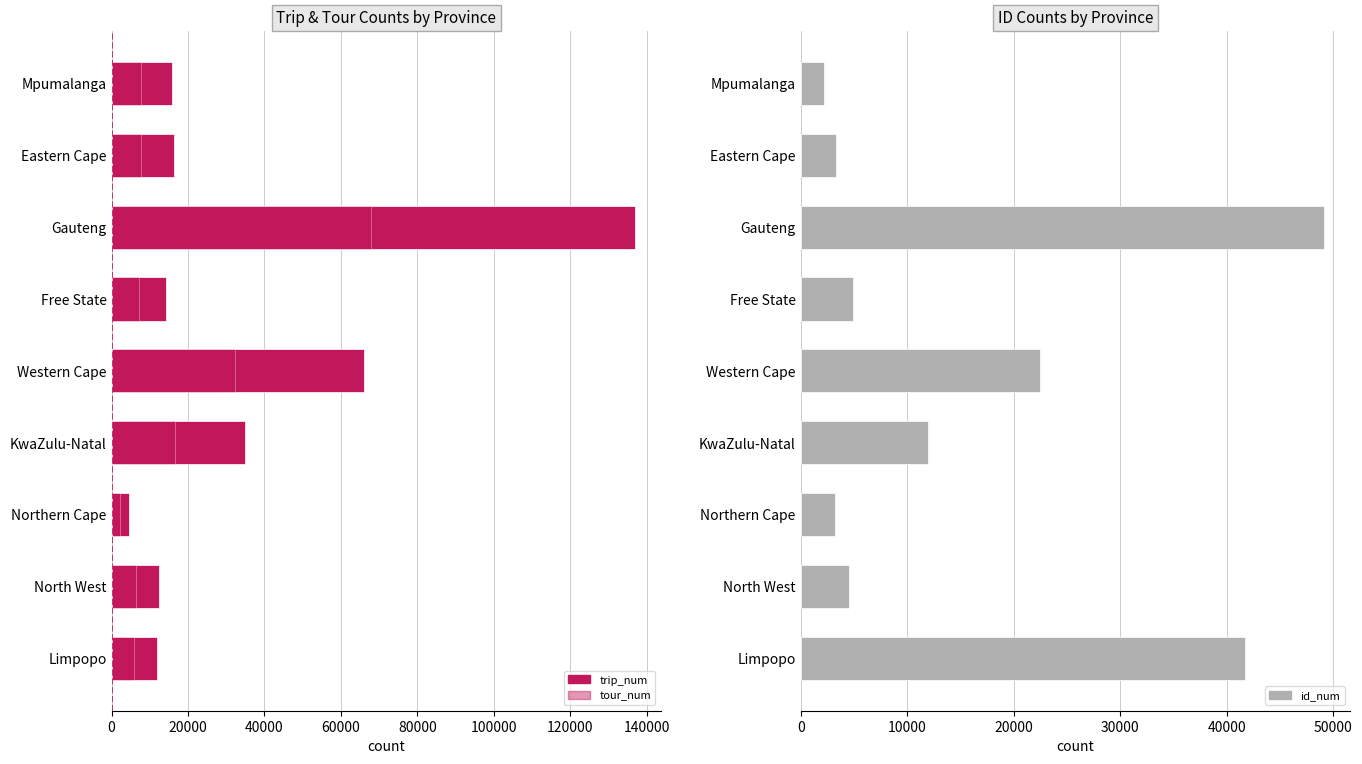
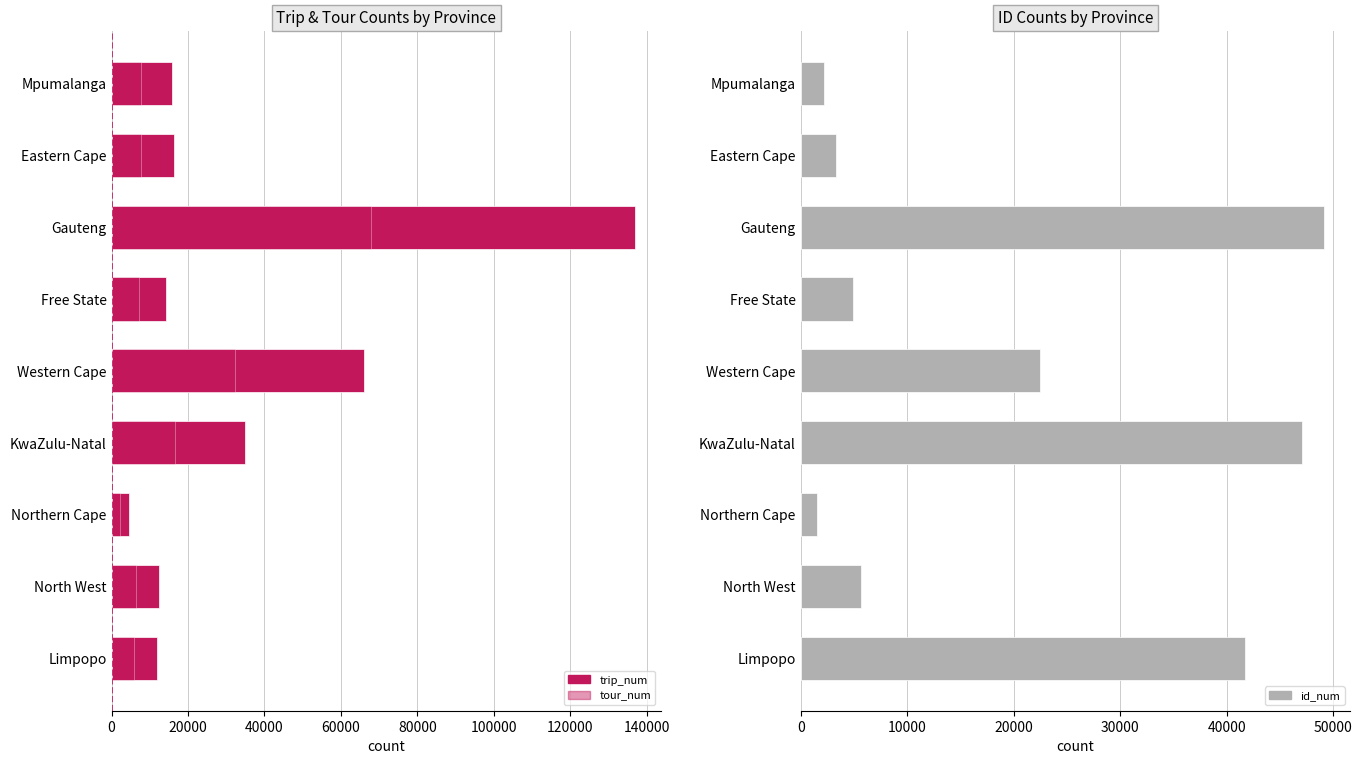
  {
    "ID Counts by Province": {
      "Mpumalanga": 2200,
      "Eastern Cape": 3300,
      "Gauteng": 49100,
      "Free State": 4900,
      "Western Cape": 22500,
-     "KwaZulu-Natal": 11900,
-     "Northern Cape": 3200,
-     "North West": 4600,
+     "KwaZulu-Natal": 47100,
+     "Northern Cape": 1500,
+     "North West": 5600,
      "Limpopo": 41700
    }
  }
